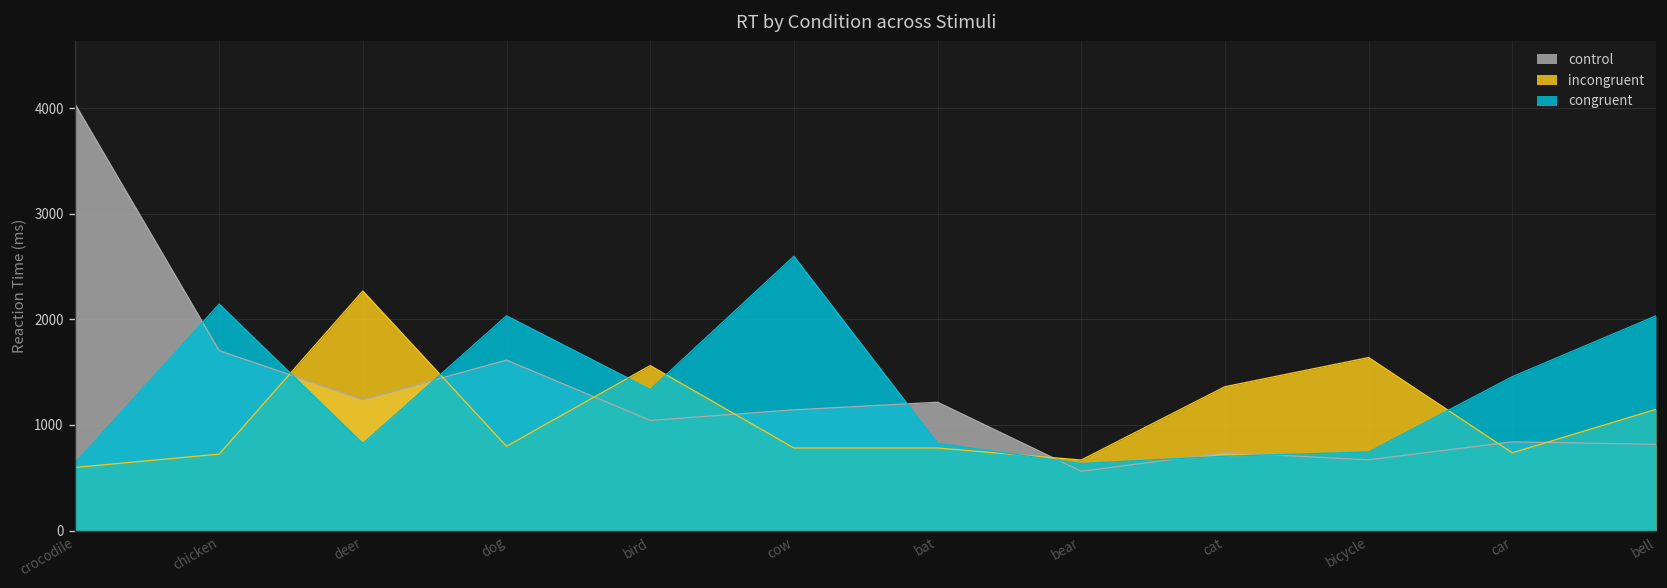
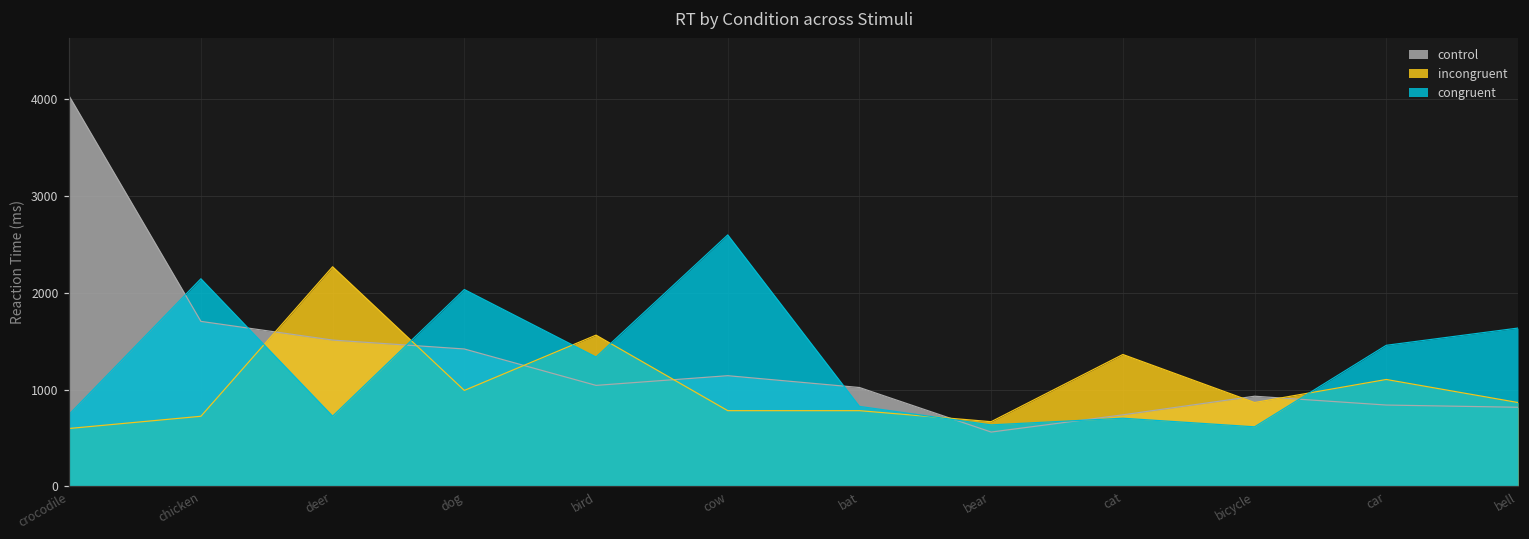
  {
    "control": {
      "crocodile": 4000,
      "chicken": 1700,
-     "deer": 1200,
-     "dog": 1600,
+     "deer": 1500,
+     "dog": 1400,
      "bird": 1000,
      "cow": 1100,
-     "bat": 1200,
+     "bat": 1000,
      "bear": 600,
      "cat": 700,
-     "bicycle": 700,
+     "bicycle": 900,
      "car": 800,
      "bell": 800
    },
    "incongruent": {
      "crocodile": 600,
      "chicken": 700,
      "deer": 2300,
-     "dog": 800,
+     "dog": 1000,
      "bird": 1600,
      "cow": 800,
      "bat": 800,
      "bear": 700,
      "cat": 1400,
-     "bicycle": 1600,
-     "car": 700,
-     "bell": 1100
+     "bicycle": 900,
+     "car": 1100,
+     "bell": 900
    },
    "congruent": {
-     "crocodile": 600,
+     "crocodile": 700,
      "chicken": 2100,
-     "deer": 800,
+     "deer": 700,
      "dog": 2000,
      "bird": 1300,
      "cow": 2600,
      "bat": 800,
      "bear": 600,
      "cat": 700,
-     "bicycle": 700,
+     "bicycle": 600,
      "car": 1500,
-     "bell": 2000
+     "bell": 1600
    }
  }
